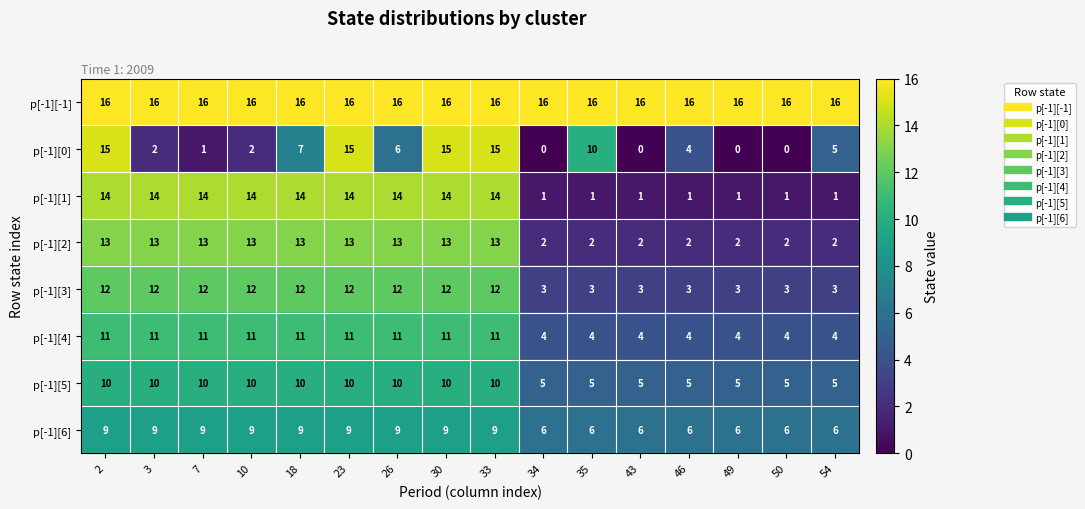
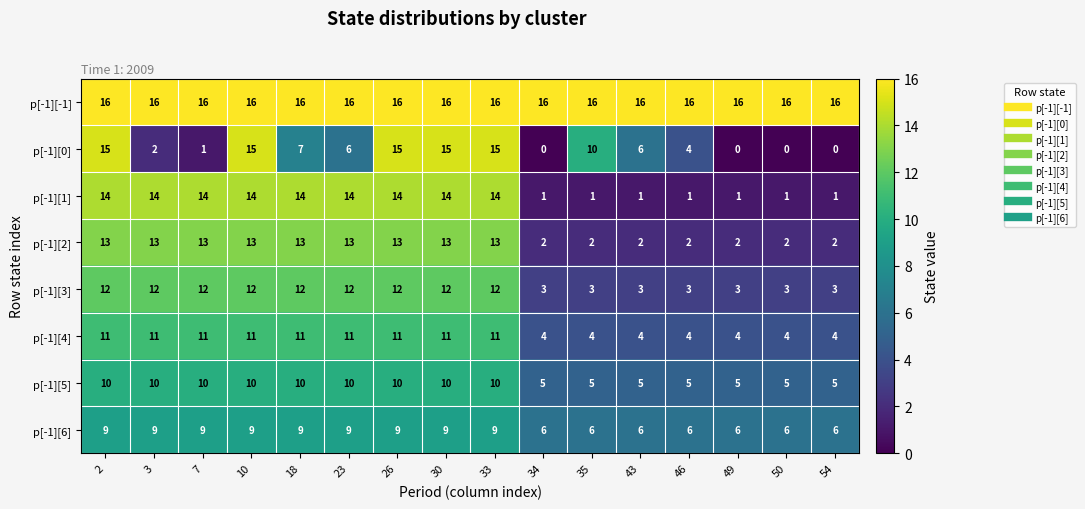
  {
    "p[-1][-1]": {
      "2": 16,
      "3": 16,
      "7": 16,
      "10": 16,
      "18": 16,
      "23": 16,
      "26": 16,
      "30": 16,
      "33": 16,
      "34": 16,
      "35": 16,
      "43": 16,
      "46": 16,
      "49": 16,
      "50": 16,
      "54": 16
    },
    "p[-1][0]": {
      "2": 15,
      "3": 2,
      "7": 1,
-     "10": 2,
+     "10": 15,
      "18": 7,
-     "23": 15,
-     "26": 6,
+     "23": 6,
+     "26": 15,
      "30": 15,
      "33": 15,
      "34": 0,
      "35": 10,
-     "43": 0,
+     "43": 6,
      "46": 4,
      "49": 0,
      "50": 0,
-     "54": 5
+     "54": 0
    },
    "p[-1][1]": {
      "2": 14,
      "3": 14,
      "7": 14,
      "10": 14,
      "18": 14,
      "23": 14,
      "26": 14,
      "30": 14,
      "33": 14,
      "34": 1,
      "35": 1,
      "43": 1,
      "46": 1,
      "49": 1,
      "50": 1,
      "54": 1
    },
    "p[-1][2]": {
      "2": 13,
      "3": 13,
      "7": 13,
      "10": 13,
      "18": 13,
      "23": 13,
      "26": 13,
      "30": 13,
      "33": 13,
      "34": 2,
      "35": 2,
      "43": 2,
      "46": 2,
      "49": 2,
      "50": 2,
      "54": 2
    },
    "p[-1][3]": {
      "2": 12,
      "3": 12,
      "7": 12,
      "10": 12,
      "18": 12,
      "23": 12,
      "26": 12,
      "30": 12,
      "33": 12,
      "34": 3,
      "35": 3,
      "43": 3,
      "46": 3,
      "49": 3,
      "50": 3,
      "54": 3
    },
    "p[-1][4]": {
      "2": 11,
      "3": 11,
      "7": 11,
      "10": 11,
      "18": 11,
      "23": 11,
      "26": 11,
      "30": 11,
      "33": 11,
      "34": 4,
      "35": 4,
      "43": 4,
      "46": 4,
      "49": 4,
      "50": 4,
      "54": 4
    },
    "p[-1][5]": {
      "2": 10,
      "3": 10,
      "7": 10,
      "10": 10,
      "18": 10,
      "23": 10,
      "26": 10,
      "30": 10,
      "33": 10,
      "34": 5,
      "35": 5,
      "43": 5,
      "46": 5,
      "49": 5,
      "50": 5,
      "54": 5
    },
    "p[-1][6]": {
      "2": 9,
      "3": 9,
      "7": 9,
      "10": 9,
      "18": 9,
      "23": 9,
      "26": 9,
      "30": 9,
      "33": 9,
      "34": 6,
      "35": 6,
      "43": 6,
      "46": 6,
      "49": 6,
      "50": 6,
      "54": 6
    }
  }
